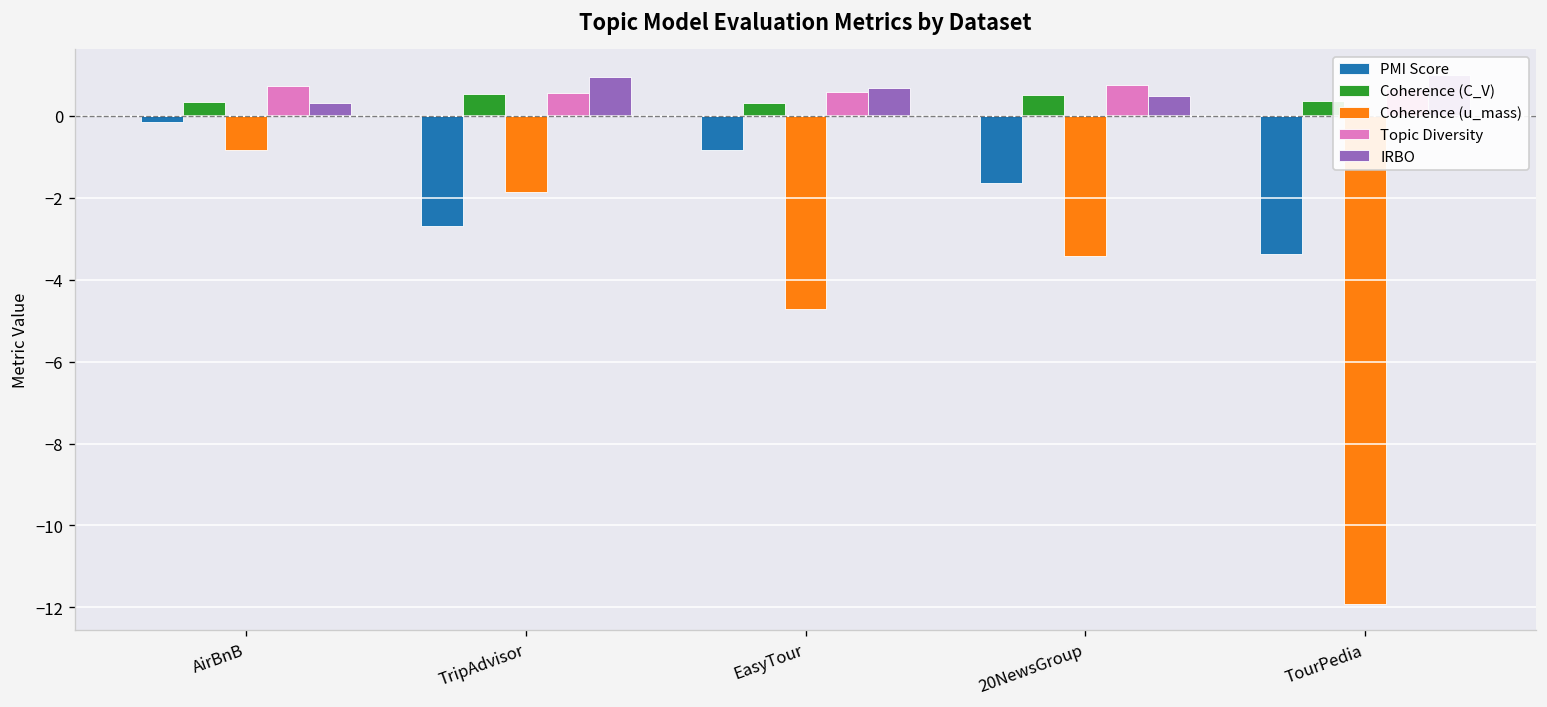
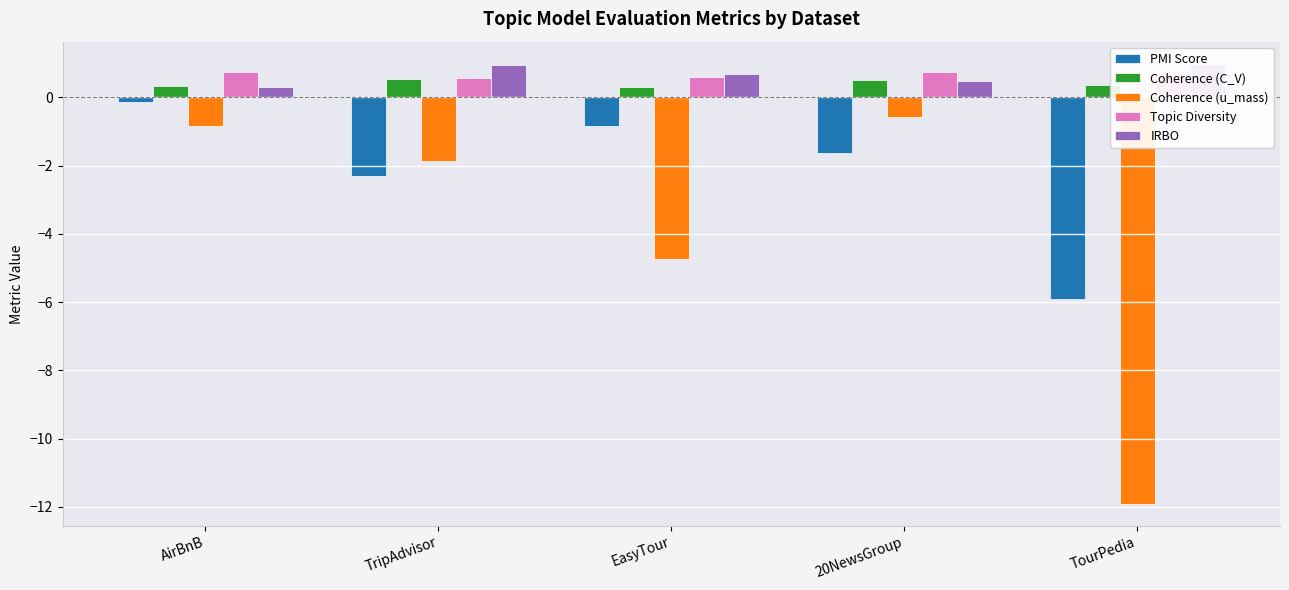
  {
    "PMI Score": {
      "AirBnB": -0.1,
-     "TripAdvisor": -2.7,
+     "TripAdvisor": -2.3,
      "EasyTour": -0.8,
      "20NewsGroup": -1.6,
-     "TourPedia": -3.4
+     "TourPedia": -5.9
    },
    "Coherence (C_V)": {
      "AirBnB": 0.3,
      "TripAdvisor": 0.5,
      "EasyTour": 0.3,
      "20NewsGroup": 0.5,
      "TourPedia": 0.4
    },
    "Coherence (u_mass)": {
      "AirBnB": -0.8,
      "TripAdvisor": -1.9,
      "EasyTour": -4.7,
-     "20NewsGroup": -3.4,
+     "20NewsGroup": -0.6,
      "TourPedia": -11.9
    },
    "Topic Diversity": {
      "AirBnB": 0.7,
      "TripAdvisor": 0.6,
      "EasyTour": 0.6,
      "20NewsGroup": 0.8
    },
    "IRBO": {
      "AirBnB": 0.3,
      "TripAdvisor": 0.9,
      "EasyTour": 0.7,
      "20NewsGroup": 0.5
    }
  }
